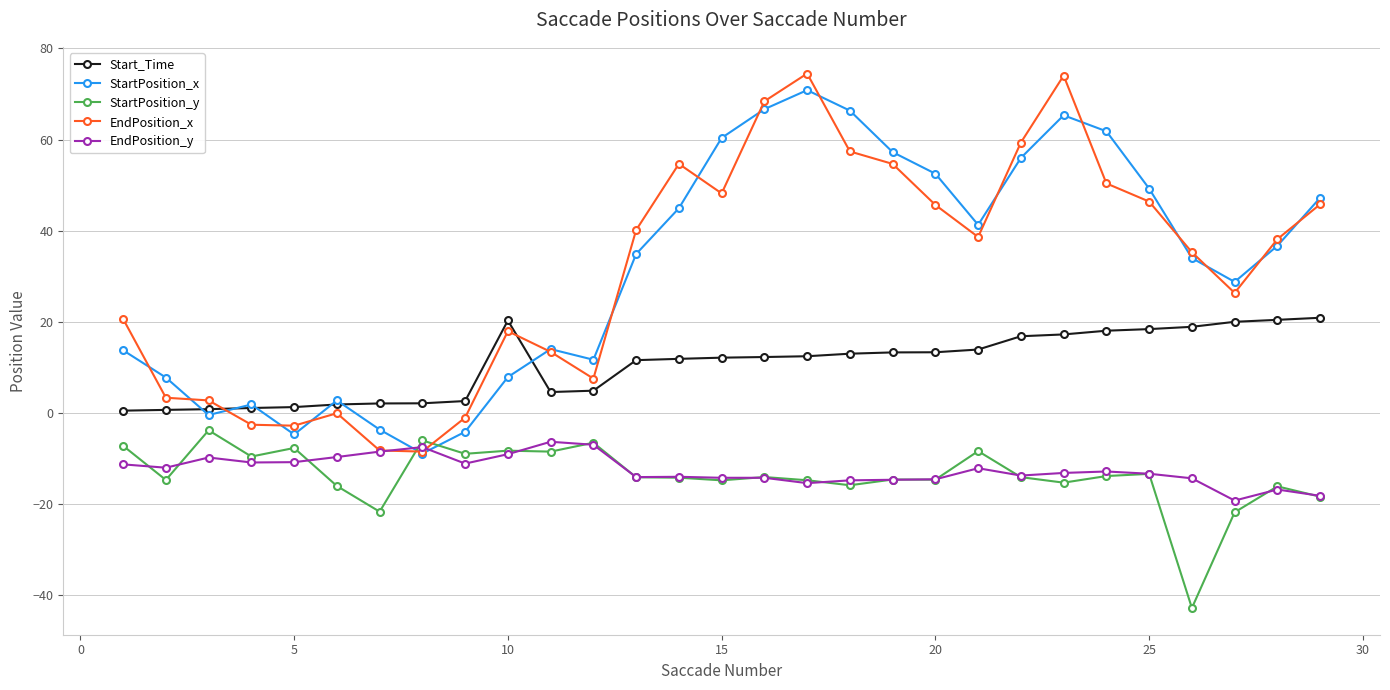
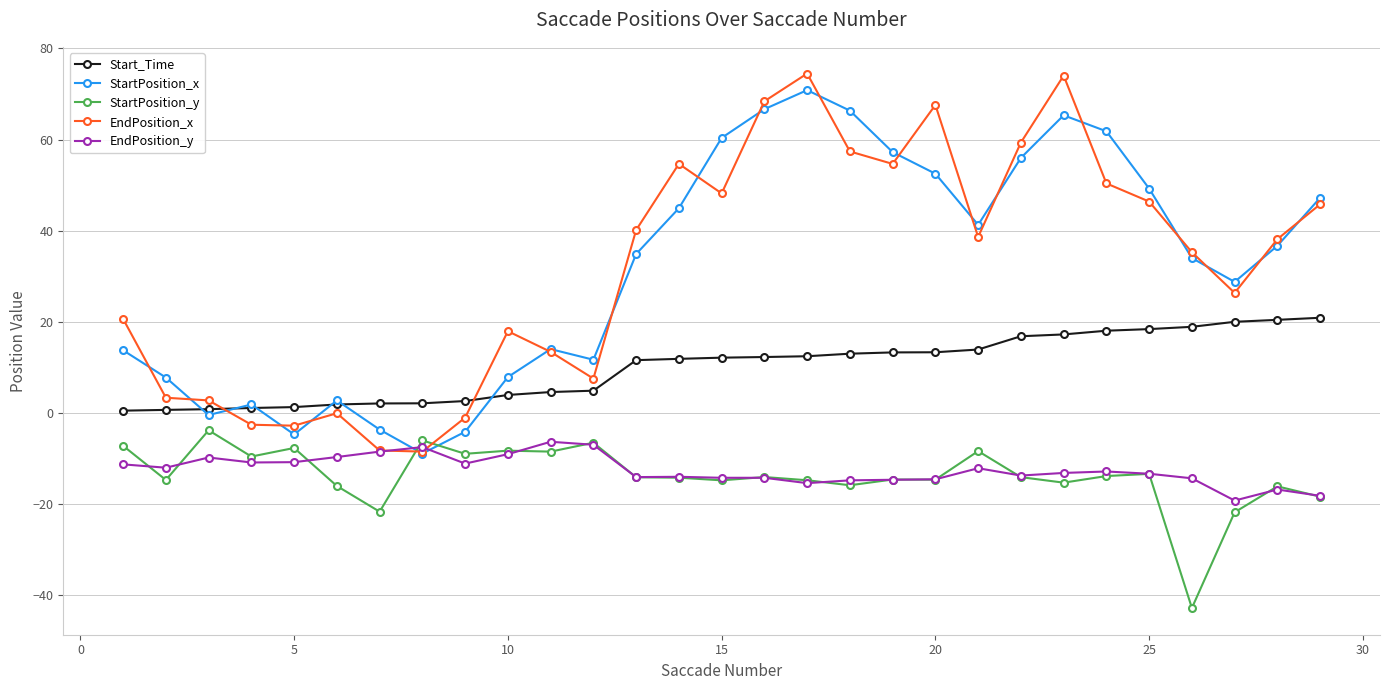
  {
    "Start_Time": {
      "5": 1,
-     "10": 20,
+     "10": 4,
      "15": 12,
      "20": 13,
      "25": 18
    },
    "StartPosition_x": {
      "5": -5,
      "10": 8,
      "15": 60,
      "20": 53,
      "25": 49
    },
    "StartPosition_y": {
      "5": -8,
      "10": -8
    },
    "EndPosition_x": {
      "5": -3,
      "10": 18,
      "15": 48,
-     "20": 46,
+     "20": 68,
      "25": 46
    },
    "EndPosition_y": {
      "5": -11,
      "10": -9
    }
  }
